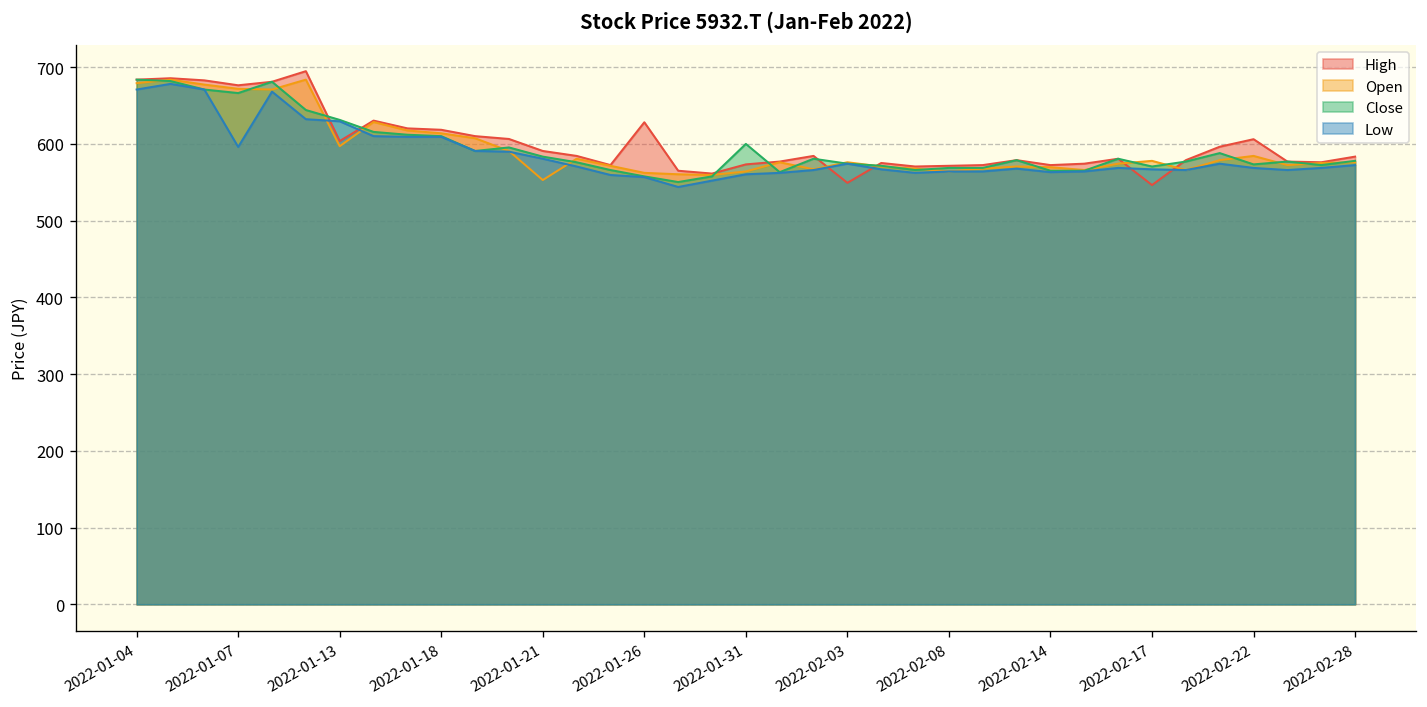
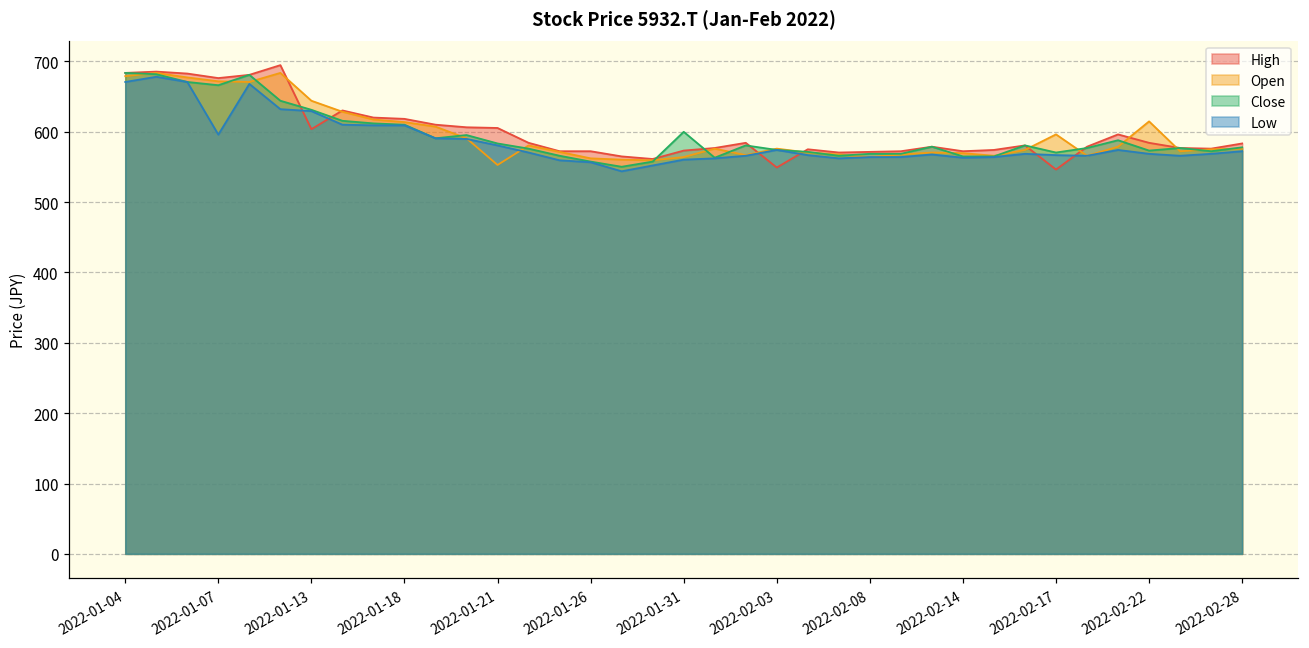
  {
    "High": {
      "2022-01-07": 680,
      "2022-01-13": 600,
      "2022-01-18": 620,
-     "2022-01-21": 590,
-     "2022-01-26": 630,
+     "2022-01-21": 610,
+     "2022-01-26": 570,
      "2022-01-31": 570,
      "2022-02-03": 550,
      "2022-02-17": 550,
-     "2022-02-22": 610,
+     "2022-02-22": 580,
      "2022-02-28": 580
    },
    "Open": {
      "2022-01-04": 680,
      "2022-01-07": 670,
-     "2022-01-13": 600,
+     "2022-01-13": 640,
      "2022-01-21": 550,
      "2022-01-26": 560,
-     "2022-02-17": 580,
-     "2022-02-22": 580
+     "2022-02-17": 600,
+     "2022-02-22": 610
    },
    "Close": {
      "2022-01-07": 670,
      "2022-01-31": 600,
      "2022-02-22": 570
    },
    "Low": {
      "2022-01-04": 670,
      "2022-01-07": 600,
      "2022-02-22": 570
    }
  }
